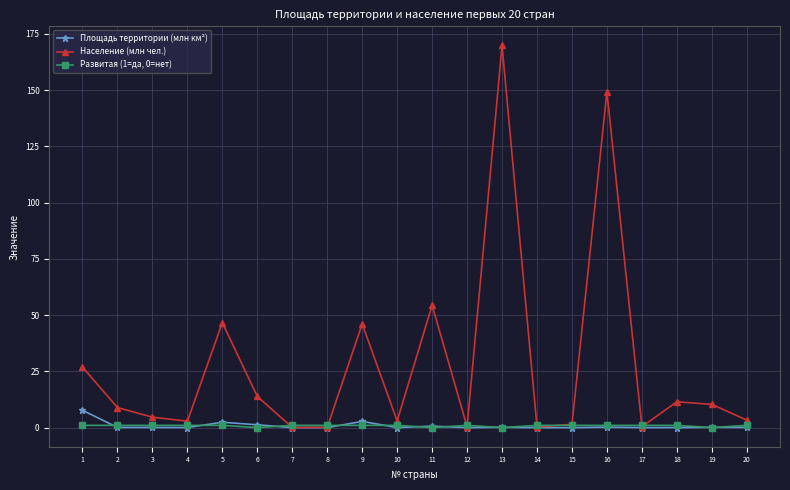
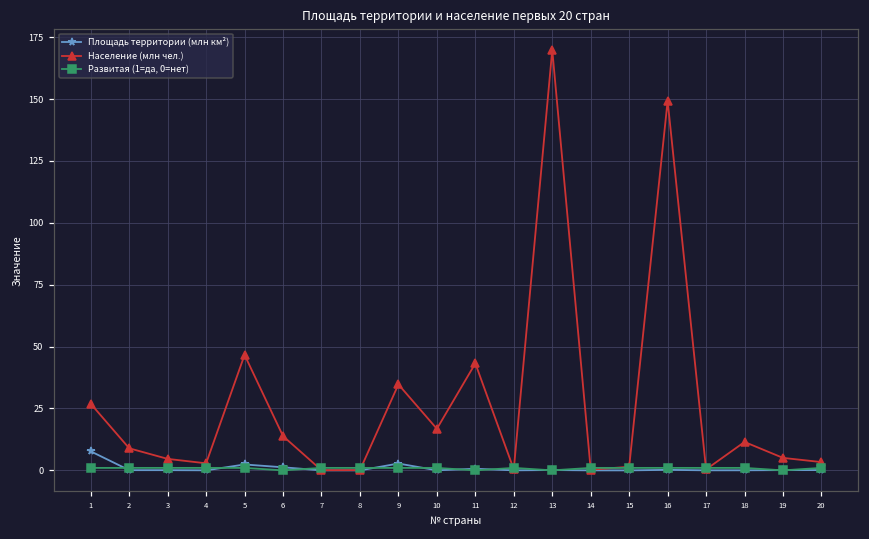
  {
    "Площадь территории (млн км²)": {
      "1": 8,
      "5": 2,
      "6": 1,
      "9": 3
    },
    "Население (млн чел.)": {
      "1": 27,
      "2": 9,
      "3": 5,
      "4": 3,
      "5": 47,
      "6": 14,
-     "9": 46,
-     "10": 3,
-     "11": 54,
+     "9": 35,
+     "10": 17,
+     "11": 43,
      "13": 170,
      "16": 149,
      "18": 11,
-     "19": 10,
+     "19": 5,
      "20": 3
    },
    "Развитая (1=да, 0=нет)": {
      "1": 1,
      "5": 1,
      "6": 0,
      "9": 1
    }
  }
